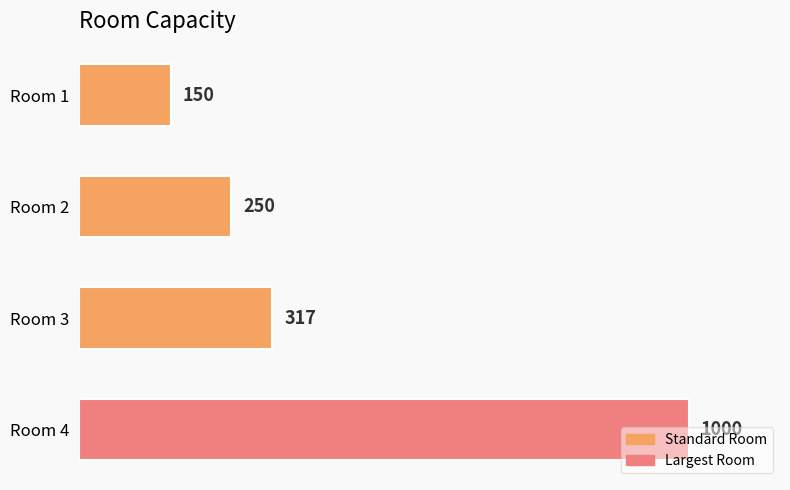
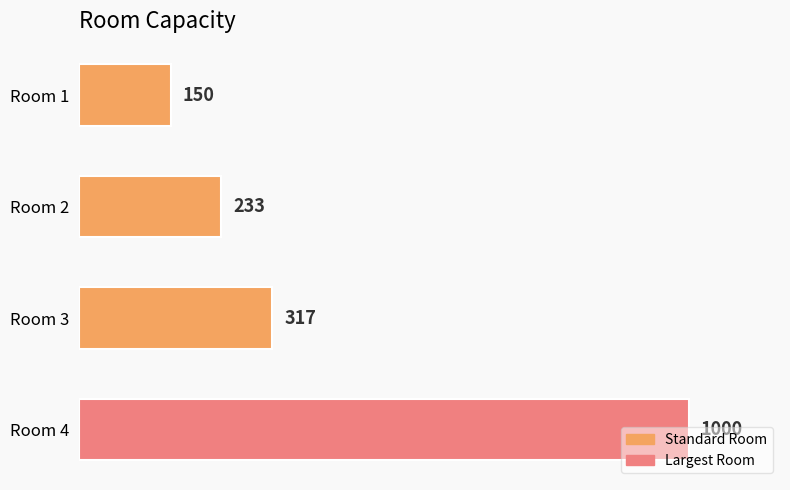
  {
    "Room 1": 150,
-   "Room 2": 250,
+   "Room 2": 233,
    "Room 3": 317
  }
